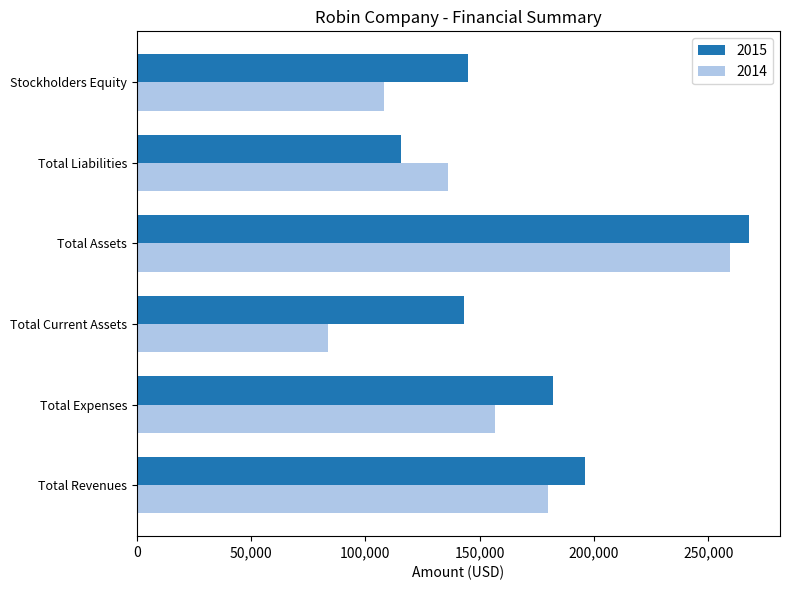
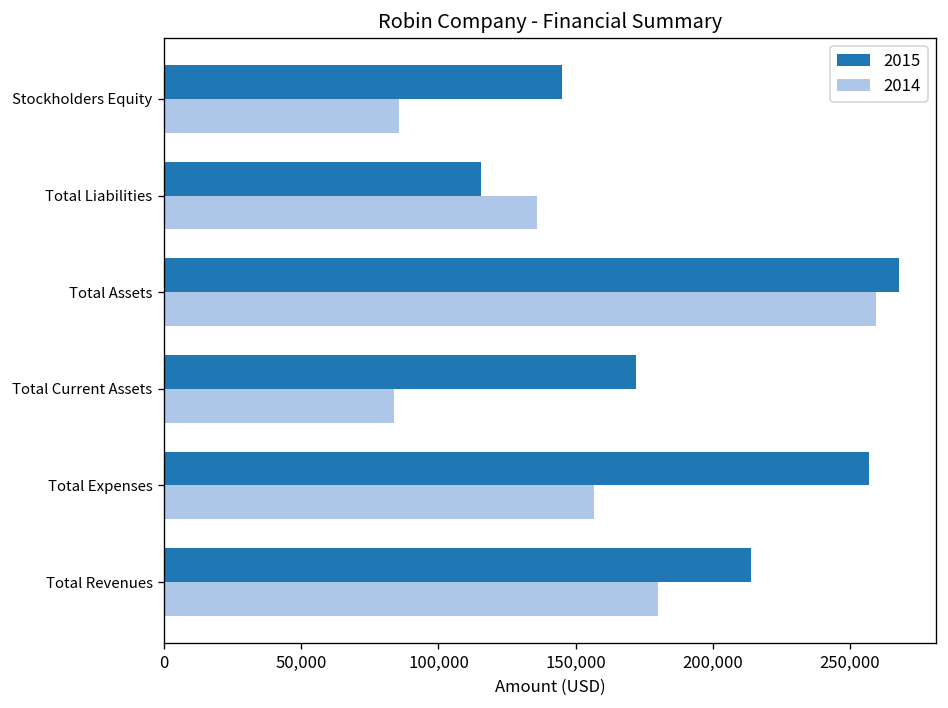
  {
    "2015": {
      "Stockholders Equity": "145,000",
      "Total Liabilities": "115,000",
      "Total Assets": "268,000",
-     "Total Current Assets": "143,000",
-     "Total Expenses": "182,000",
-     "Total Revenues": "196,000"
+     "Total Current Assets": "172,000",
+     "Total Expenses": "257,000",
+     "Total Revenues": "214,000"
    },
    "2014": {
-     "Stockholders Equity": "108,000",
+     "Stockholders Equity": "86,000",
      "Total Liabilities": "136,000",
      "Total Assets": "260,000",
      "Total Current Assets": "84,000",
      "Total Expenses": "157,000",
      "Total Revenues": "180,000"
    }
  }
